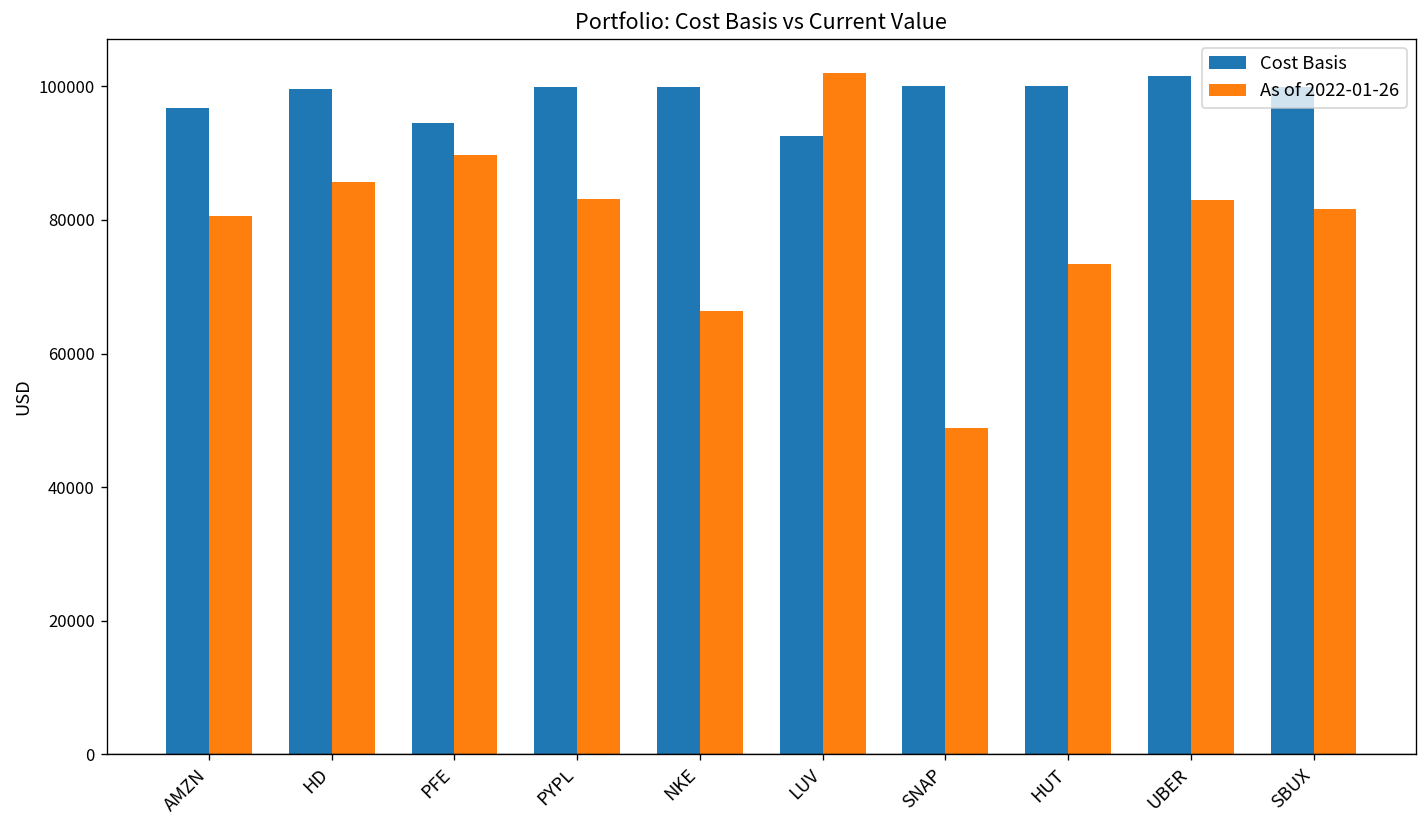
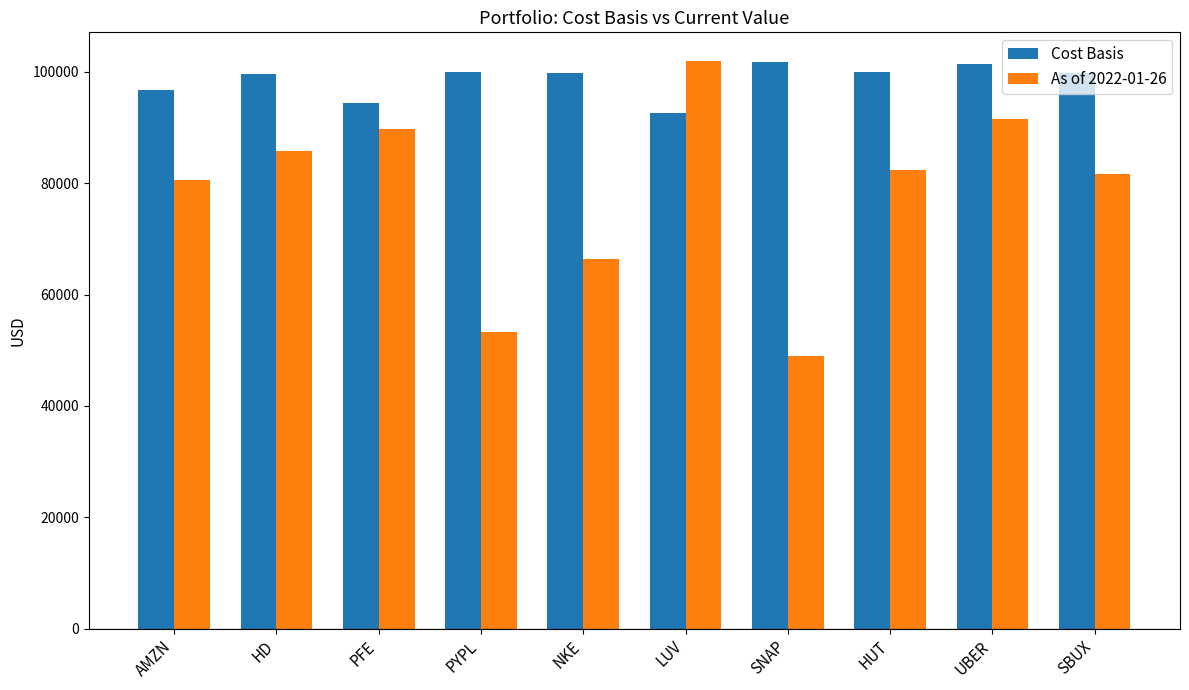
  {
    "Cost Basis": {
      "AMZN": 97000,
      "HD": 100000,
      "PFE": 94000,
      "PYPL": 100000,
      "NKE": 100000,
      "LUV": 93000,
-     "SNAP": 100000,
+     "SNAP": 102000,
      "HUT": 100000,
      "UBER": 101000
    },
    "As of 2022-01-26": {
      "AMZN": 81000,
      "HD": 86000,
      "PFE": 90000,
-     "PYPL": 83000,
+     "PYPL": 53000,
      "NKE": 66000,
      "LUV": 102000,
      "SNAP": 49000,
-     "HUT": 73000,
-     "UBER": 83000,
+     "HUT": 82000,
+     "UBER": 92000,
      "SBUX": 82000
    }
  }
